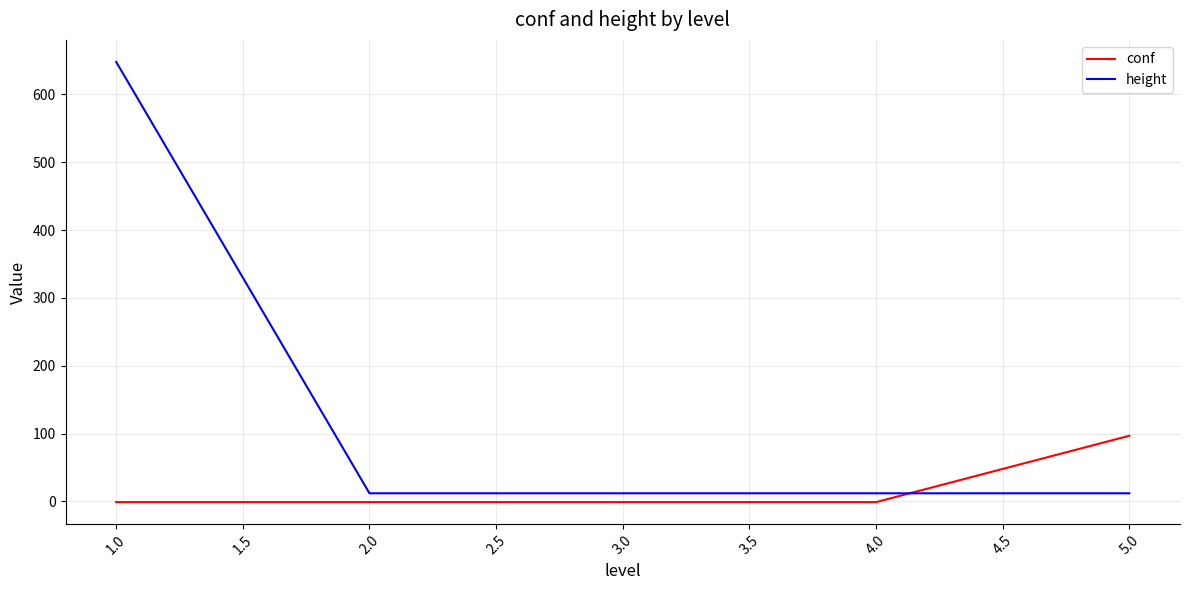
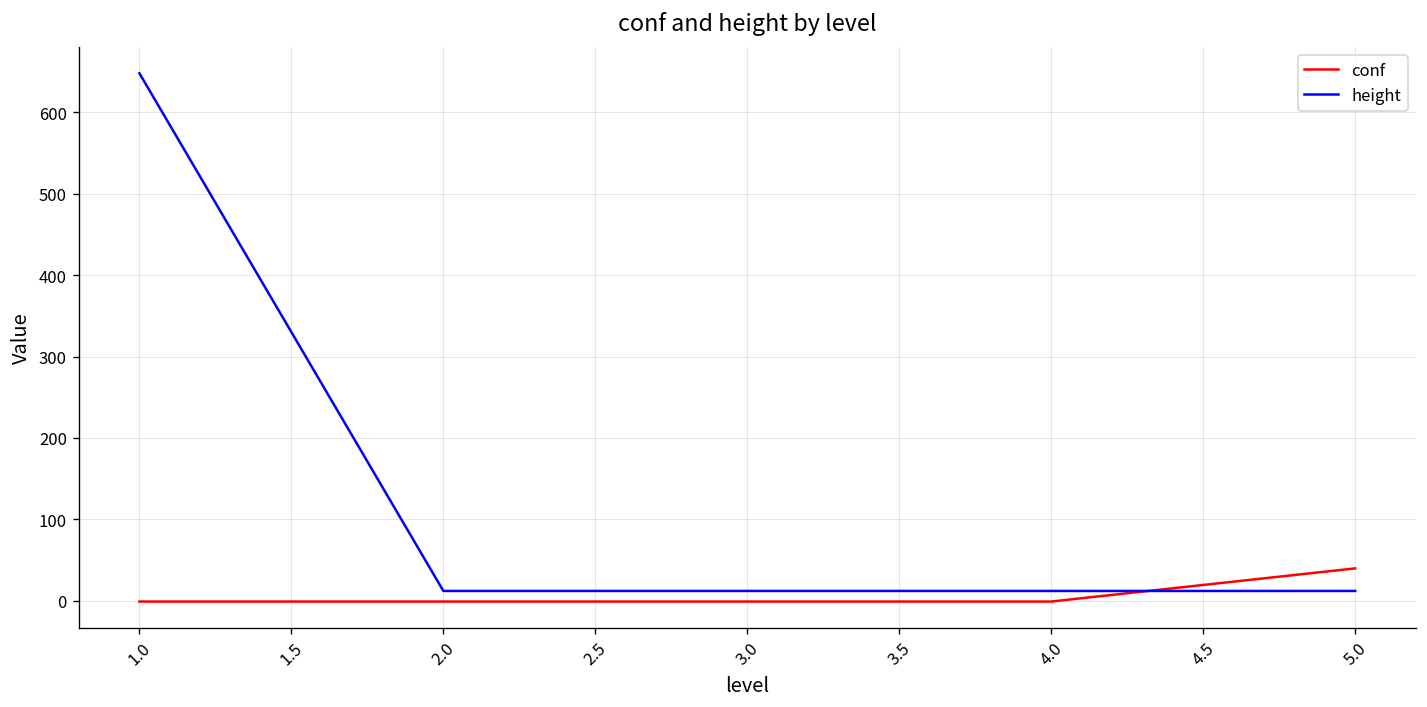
  {
    "conf": {
      "1.0": 0,
      "2.0": 0,
      "3.0": 0,
      "4.0": 0,
-     "5.0": 100
+     "5.0": 40
    },
    "height": {
      "1.0": 650,
      "2.0": 10,
      "3.0": 10,
      "4.0": 10,
      "5.0": 10
    }
  }
